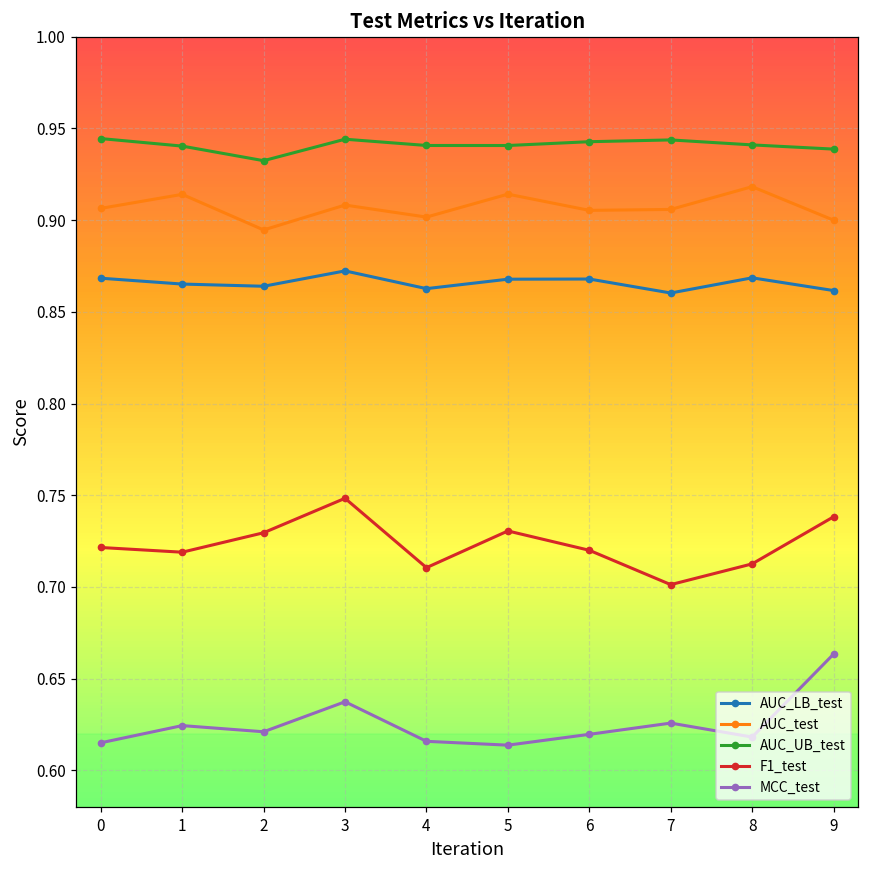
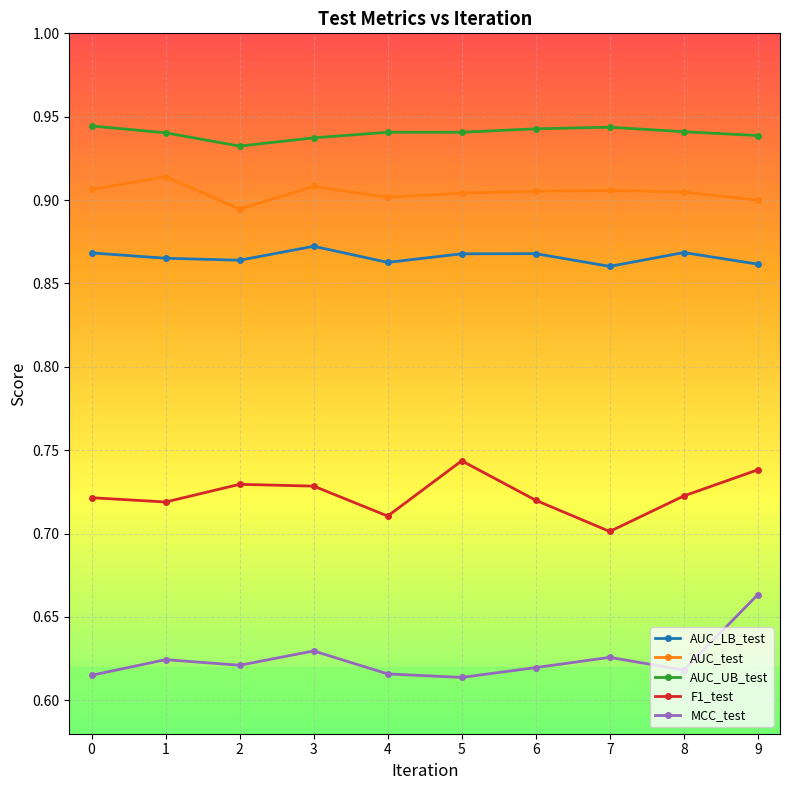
  {
    "AUC_LB_test": {
      "0": 0.868,
      "1": 0.865,
      "2": 0.864,
      "3": 0.872,
      "4": 0.863,
      "5": 0.868,
      "6": 0.868,
      "7": 0.860,
      "8": 0.869,
      "9": 0.862
    },
    "AUC_test": {
      "0": 0.906,
      "1": 0.914,
      "2": 0.895,
      "3": 0.908,
      "4": 0.902,
-     "5": 0.914,
+     "5": 0.904,
      "6": 0.905,
      "7": 0.906,
-     "8": 0.918,
+     "8": 0.905,
      "9": 0.900
    },
    "AUC_UB_test": {
      "0": 0.944,
      "1": 0.940,
      "2": 0.932,
-     "3": 0.944,
+     "3": 0.937,
      "4": 0.941,
      "5": 0.941,
      "6": 0.943,
      "7": 0.944,
      "8": 0.941,
      "9": 0.939
    },
    "F1_test": {
      "0": 0.722,
      "1": 0.719,
      "2": 0.730,
-     "3": 0.748,
+     "3": 0.728,
      "4": 0.711,
-     "5": 0.731,
+     "5": 0.744,
      "6": 0.720,
      "7": 0.701,
-     "8": 0.713,
+     "8": 0.723,
      "9": 0.738
    },
    "MCC_test": {
      "0": 0.615,
      "1": 0.624,
      "2": 0.621,
-     "3": 0.637,
+     "3": 0.630,
      "4": 0.616,
      "5": 0.614,
      "6": 0.620,
      "7": 0.626,
      "9": 0.663
    }
  }
